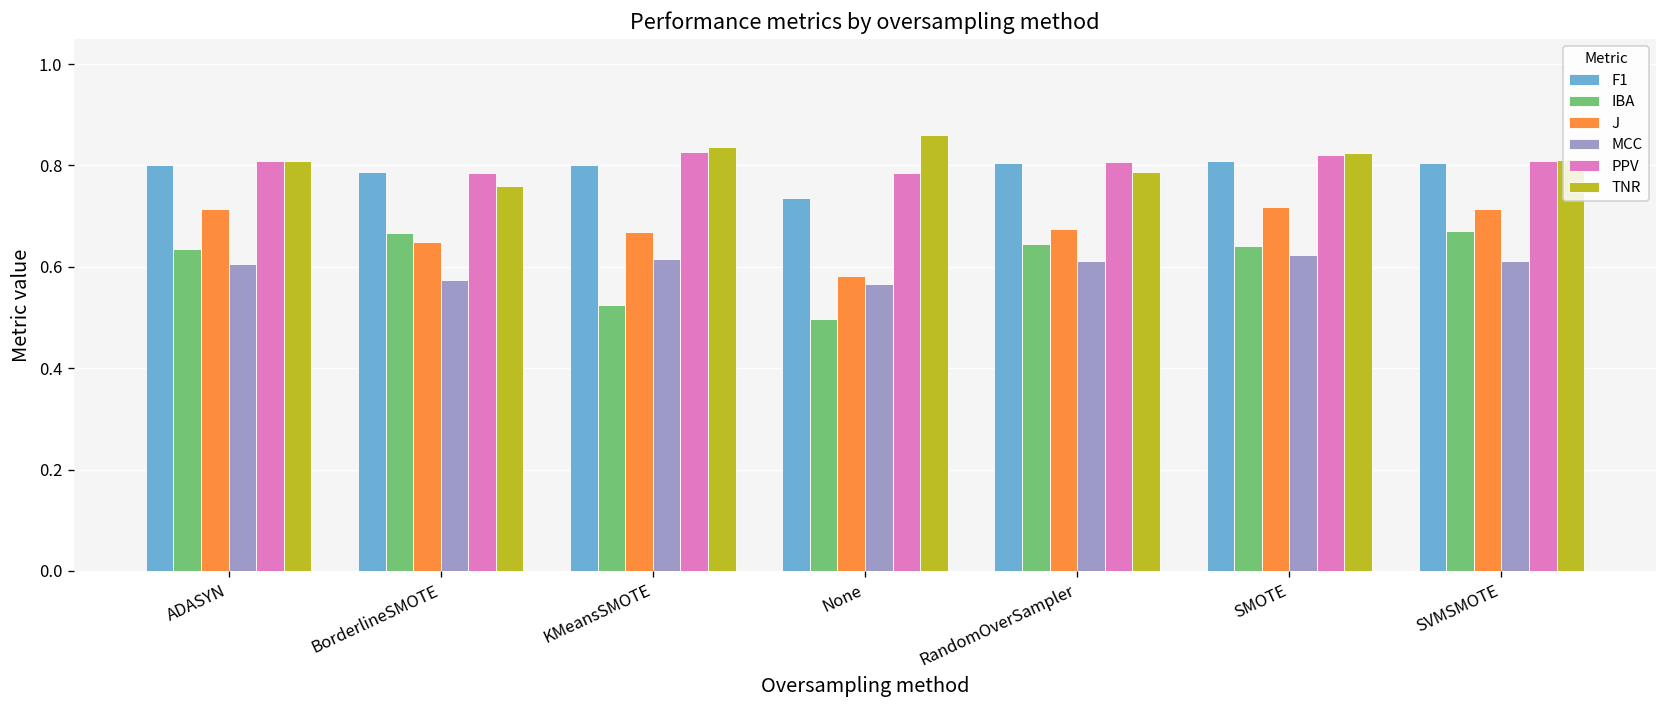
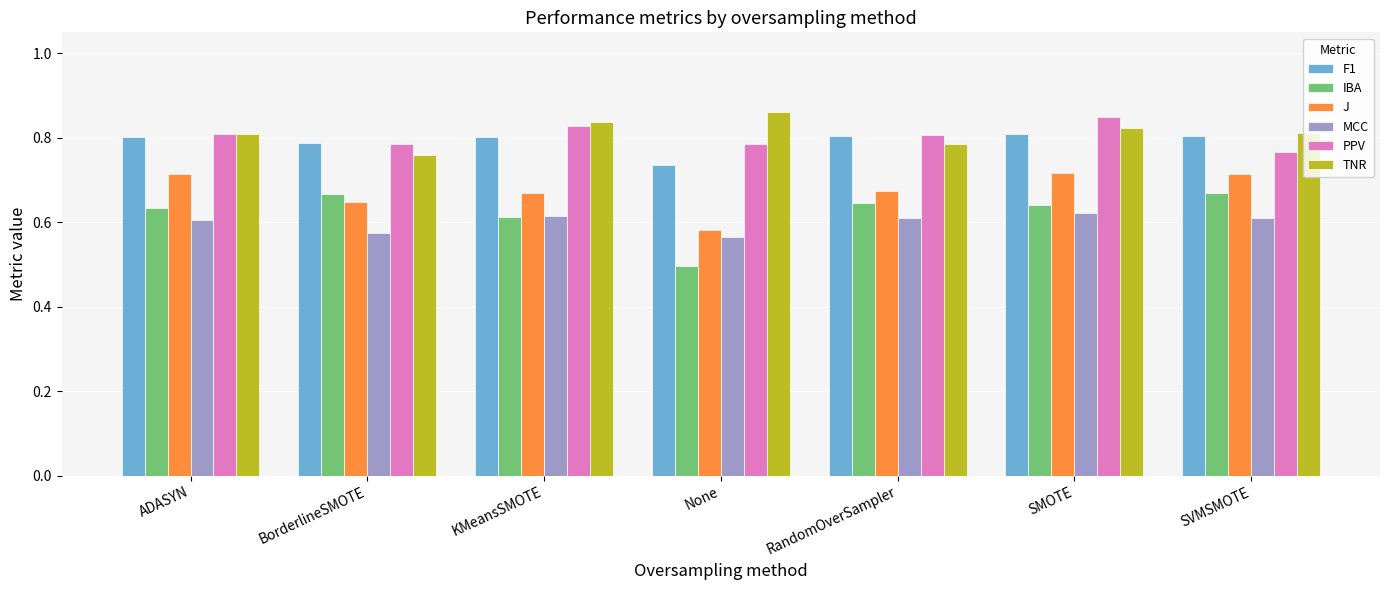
  {
    "IBA": {
      "ADASYN": 0.63,
      "BorderlineSMOTE": 0.67,
-     "KMeansSMOTE": 0.52,
+     "KMeansSMOTE": 0.61,
      "None": 0.50,
      "RandomOverSampler": 0.65,
      "SMOTE": 0.64,
      "SVMSMOTE": 0.67
    },
    "J": {
      "ADASYN": 0.71,
      "BorderlineSMOTE": 0.65,
      "KMeansSMOTE": 0.67,
      "None": 0.58,
      "RandomOverSampler": 0.67,
      "SMOTE": 0.72,
      "SVMSMOTE": 0.71
    },
    "PPV": {
      "ADASYN": 0.81,
      "BorderlineSMOTE": 0.79,
      "KMeansSMOTE": 0.83,
      "None": 0.78,
      "RandomOverSampler": 0.81,
-     "SMOTE": 0.82,
-     "SVMSMOTE": 0.81
+     "SMOTE": 0.85,
+     "SVMSMOTE": 0.77
    },
    "TNR": {
      "ADASYN": 0.81,
      "BorderlineSMOTE": 0.76,
      "KMeansSMOTE": 0.84,
      "None": 0.86,
      "RandomOverSampler": 0.79,
      "SMOTE": 0.82
    }
  }
